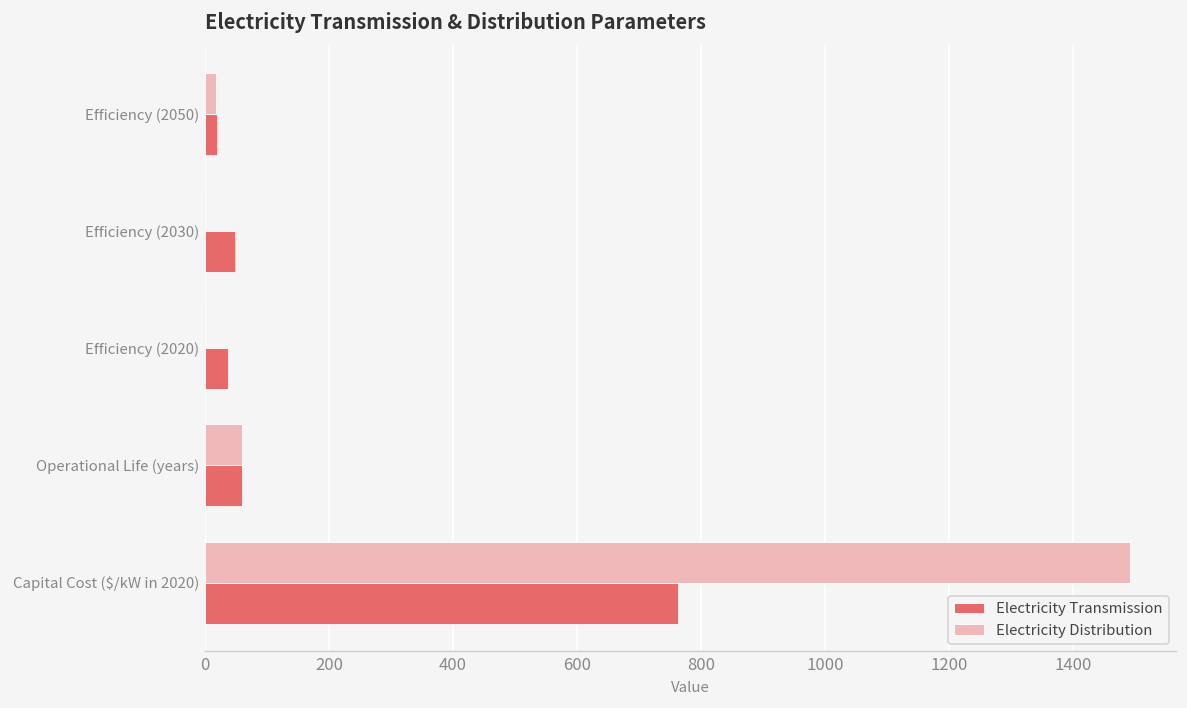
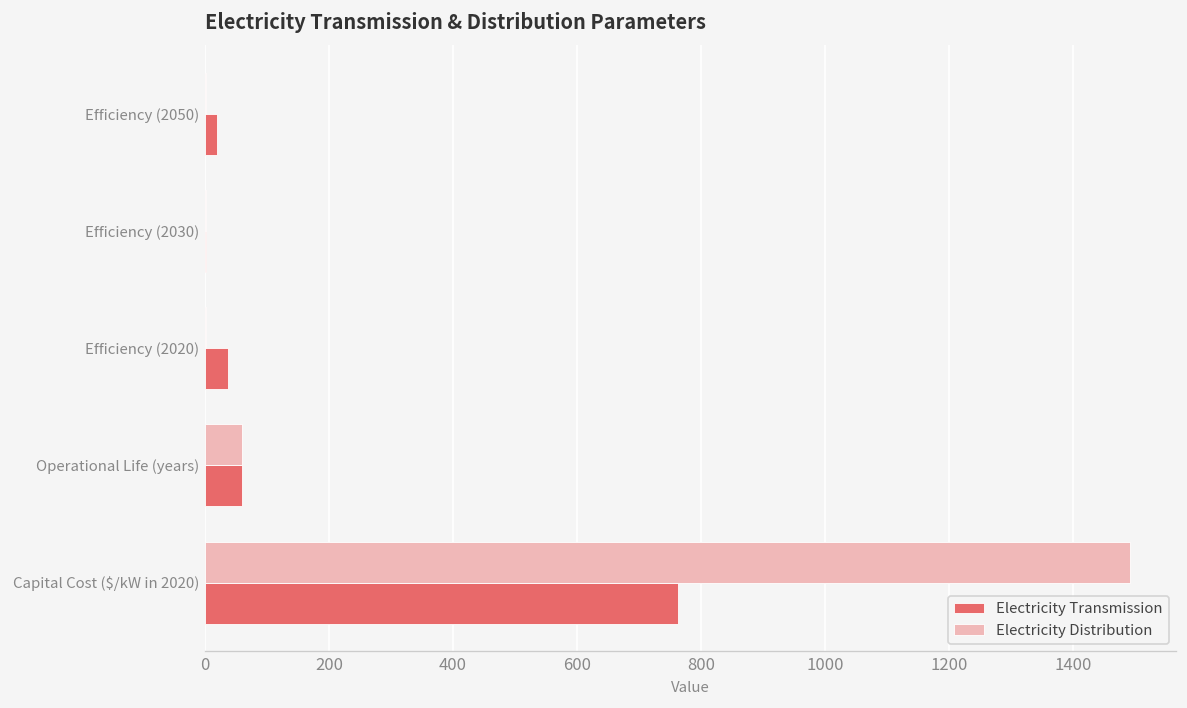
  {
    "Electricity Transmission": {
      "Efficiency (2050)": 20,
-     "Efficiency (2030)": 50,
+     "Efficiency (2030)": 0,
      "Efficiency (2020)": 40,
      "Operational Life (years)": 60,
      "Capital Cost ($/kW in 2020)": 760
    },
    "Electricity Distribution": {
-     "Efficiency (2050)": 20,
+     "Efficiency (2050)": 0,
      "Operational Life (years)": 60,
      "Capital Cost ($/kW in 2020)": 1490
    }
  }
